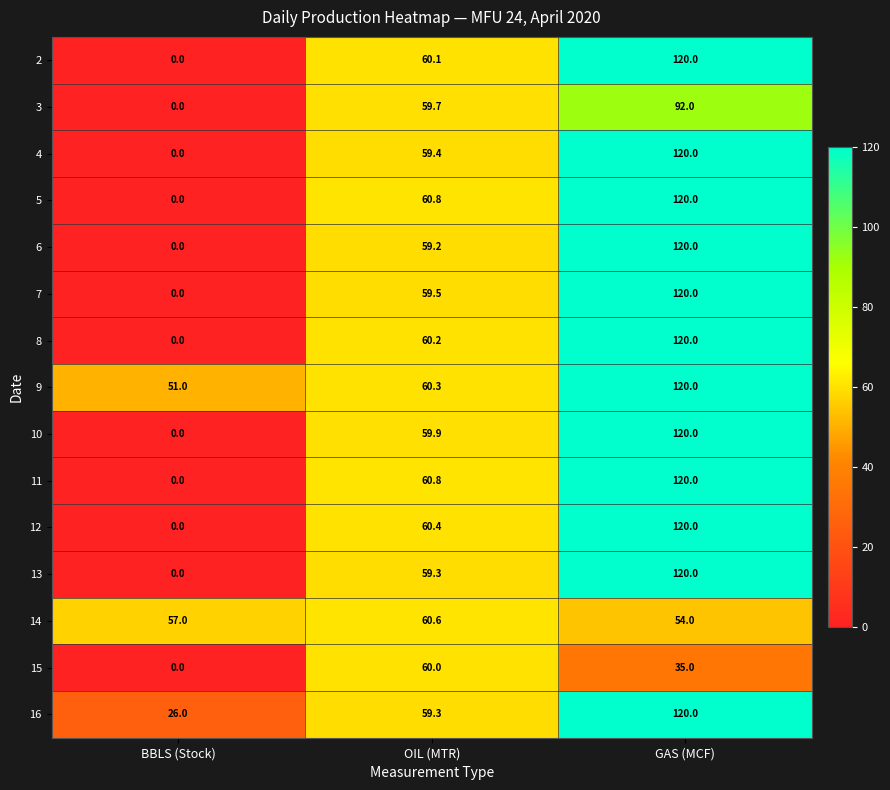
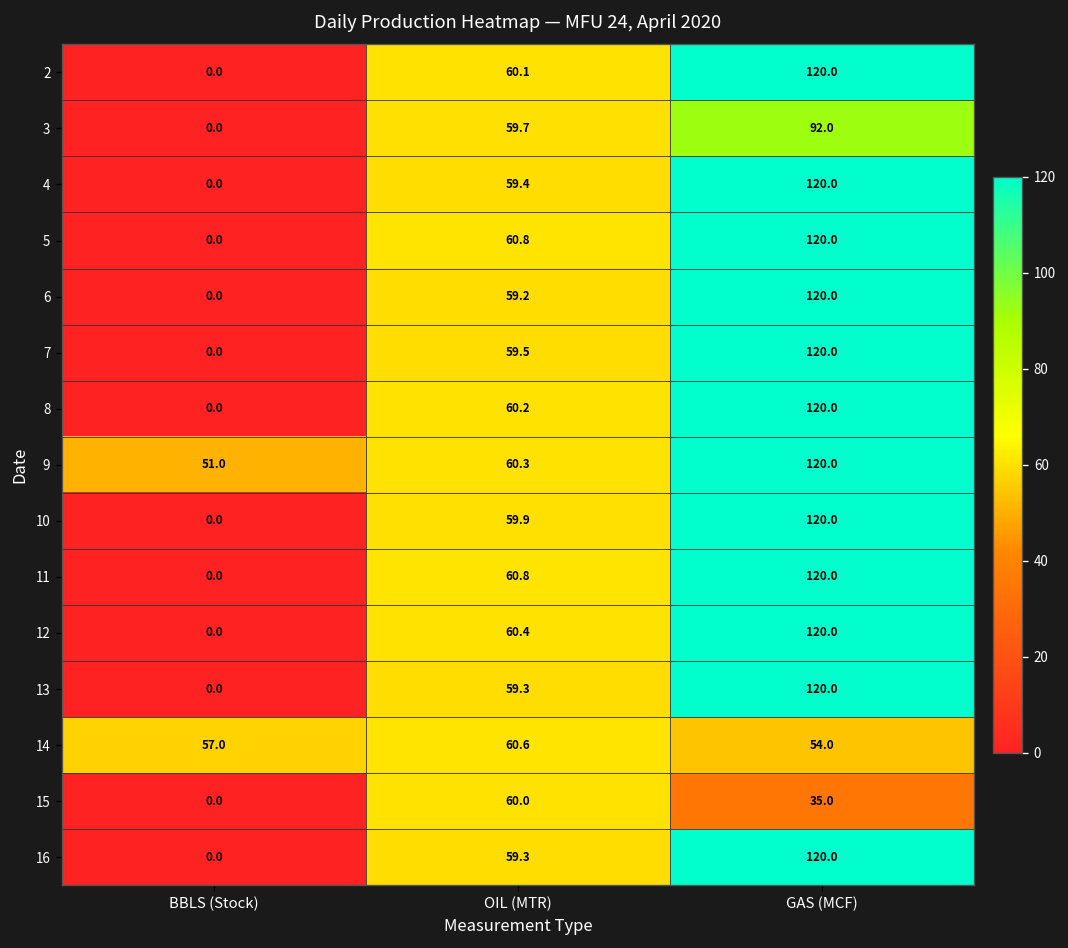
  {
    "2": {
      "BBLS (Stock)": 0.0,
      "OIL (MTR)": 60.1,
      "GAS (MCF)": 120.0
    },
    "3": {
      "BBLS (Stock)": 0.0,
      "OIL (MTR)": 59.7,
      "GAS (MCF)": 92.0
    },
    "4": {
      "BBLS (Stock)": 0.0,
      "OIL (MTR)": 59.4,
      "GAS (MCF)": 120.0
    },
    "5": {
      "BBLS (Stock)": 0.0,
      "OIL (MTR)": 60.8,
      "GAS (MCF)": 120.0
    },
    "6": {
      "BBLS (Stock)": 0.0,
      "OIL (MTR)": 59.2,
      "GAS (MCF)": 120.0
    },
    "7": {
      "BBLS (Stock)": 0.0,
      "OIL (MTR)": 59.5,
      "GAS (MCF)": 120.0
    },
    "8": {
      "BBLS (Stock)": 0.0,
      "OIL (MTR)": 60.2,
      "GAS (MCF)": 120.0
    },
    "9": {
      "BBLS (Stock)": 51.0,
      "OIL (MTR)": 60.3,
      "GAS (MCF)": 120.0
    },
    "10": {
      "BBLS (Stock)": 0.0,
      "OIL (MTR)": 59.9,
      "GAS (MCF)": 120.0
    },
    "11": {
      "BBLS (Stock)": 0.0,
      "OIL (MTR)": 60.8,
      "GAS (MCF)": 120.0
    },
    "12": {
      "BBLS (Stock)": 0.0,
      "OIL (MTR)": 60.4,
      "GAS (MCF)": 120.0
    },
    "13": {
      "BBLS (Stock)": 0.0,
      "OIL (MTR)": 59.3,
      "GAS (MCF)": 120.0
    },
    "14": {
      "BBLS (Stock)": 57.0,
      "OIL (MTR)": 60.6,
      "GAS (MCF)": 54.0
    },
    "15": {
      "BBLS (Stock)": 0.0,
      "OIL (MTR)": 60.0,
      "GAS (MCF)": 35.0
    },
    "16": {
-     "BBLS (Stock)": 26.0,
+     "BBLS (Stock)": 0.0,
      "OIL (MTR)": 59.3,
      "GAS (MCF)": 120.0
    }
  }
